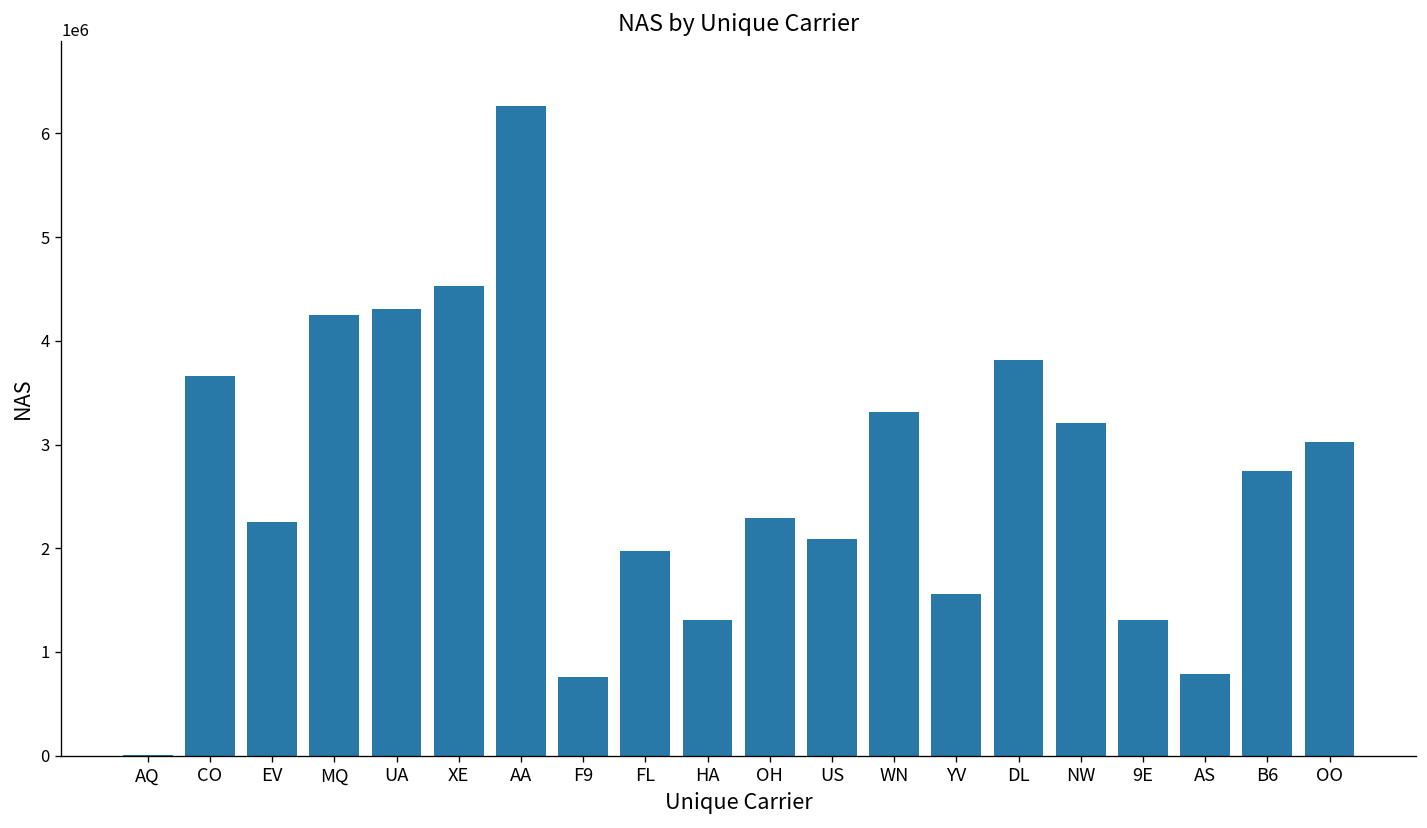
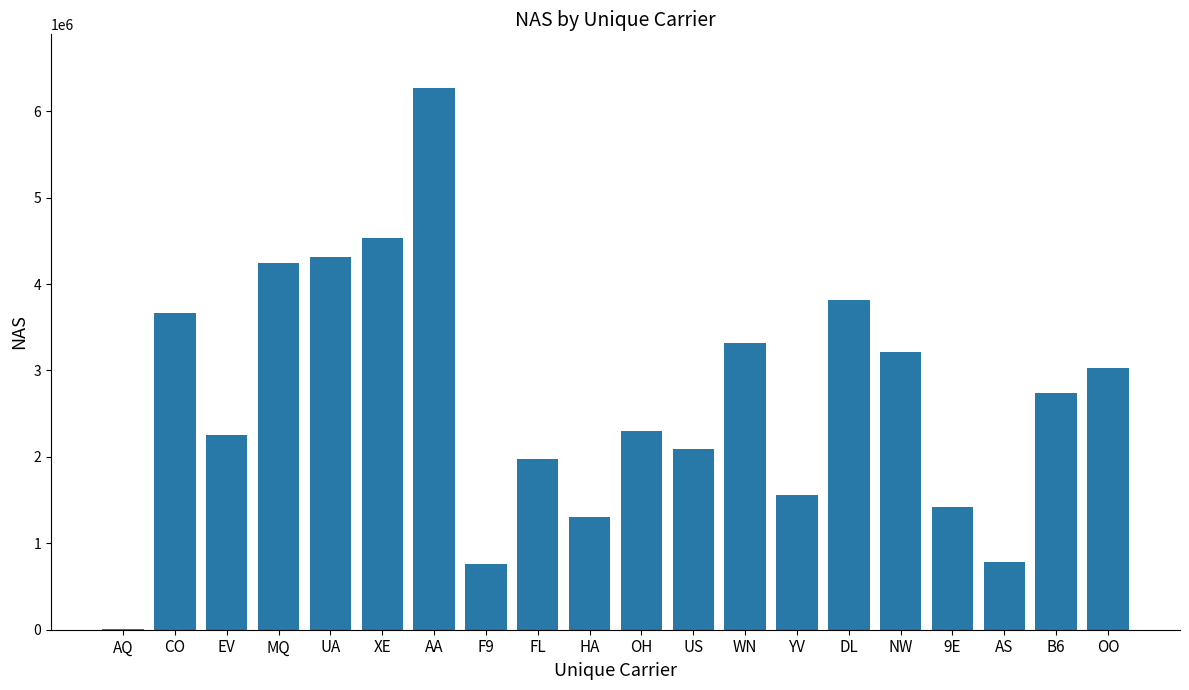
  {
    "CO": 3700000,
    "EV": 2300000,
    "MQ": 4200000,
    "UA": 4300000,
    "XE": 4500000,
    "AA": 6300000,
    "F9": 800000,
    "FL": 2000000,
    "HA": 1300000,
    "OH": 2300000,
    "US": 2100000,
    "WN": 3300000,
    "YV": 1600000,
    "DL": 3800000,
    "NW": 3200000,
-   "9E": 1300000,
+   "9E": 1400000,
    "AS": 800000,
    "B6": 2700000,
    "OO": 3000000
  }
